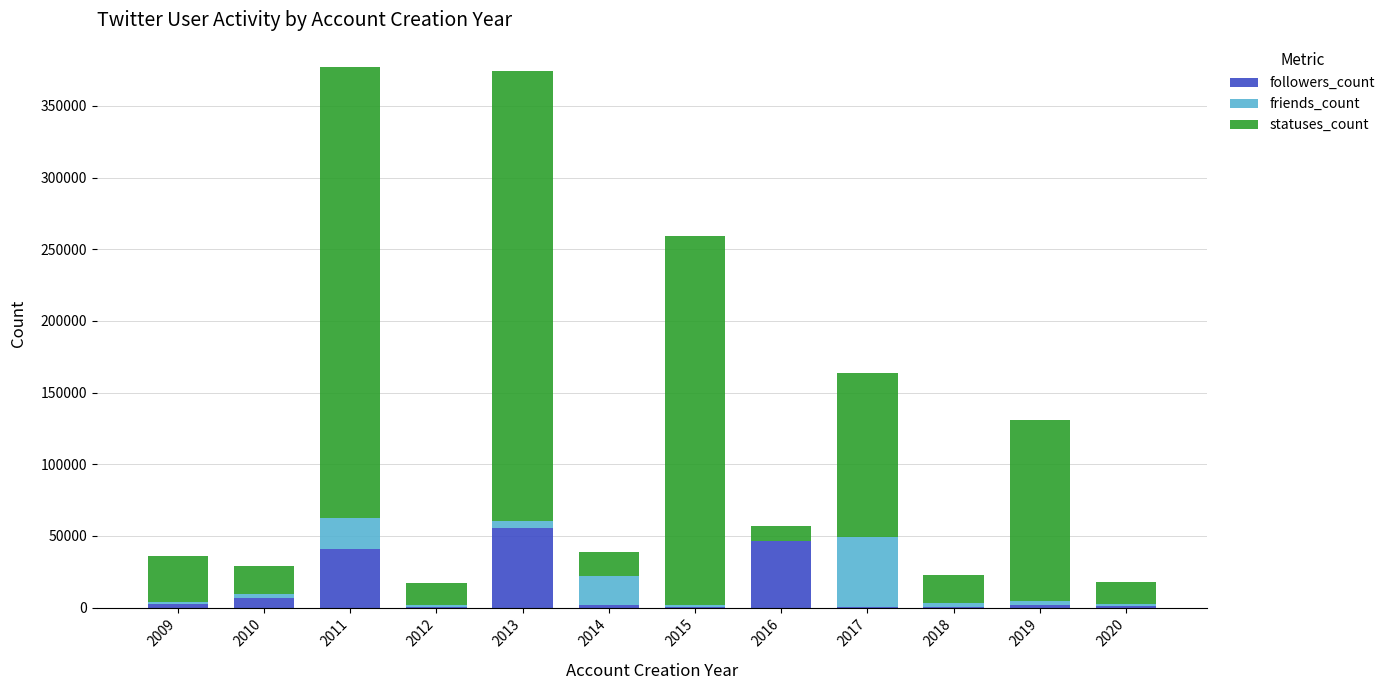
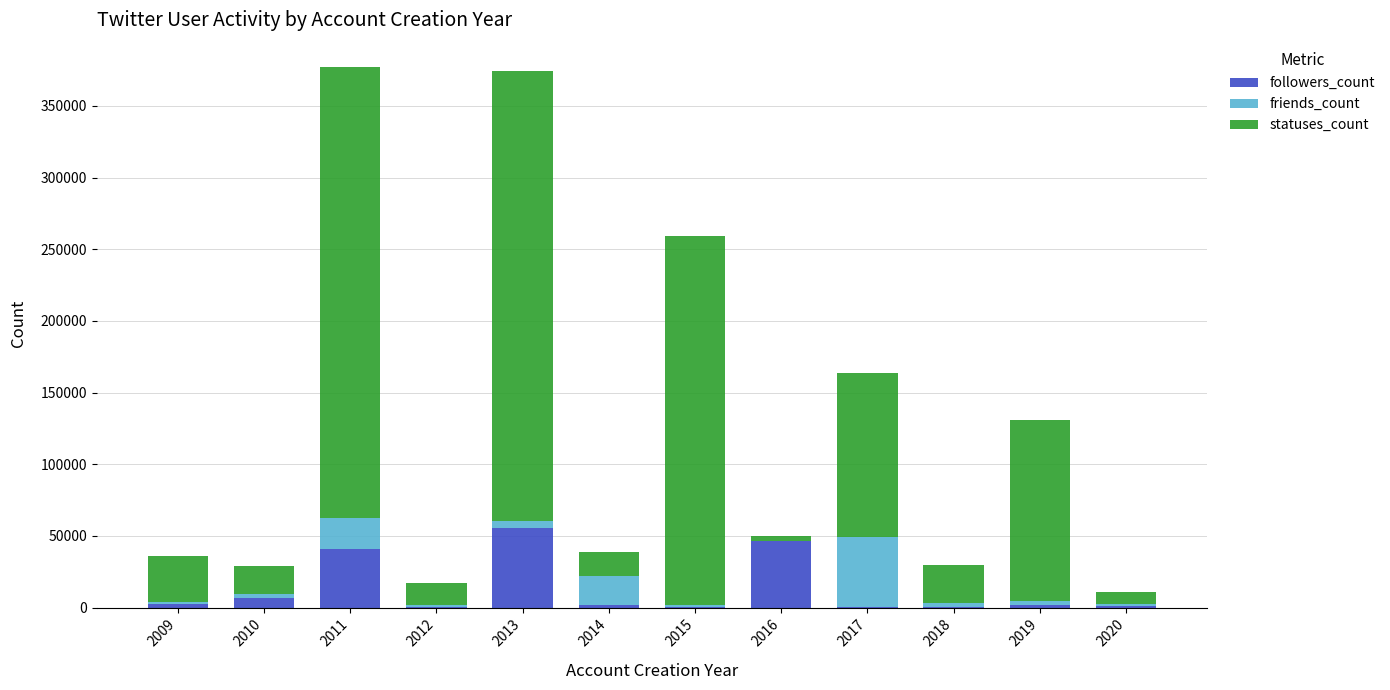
  {
    "followers_count": {
      "2009": 3000,
      "2010": 7000,
      "2011": 41000,
      "2013": 56000,
      "2016": 46000,
      "2019": 2000
    },
    "friends_count": {
      "2010": 2000,
      "2011": 22000,
      "2013": 5000,
      "2014": 21000,
      "2015": 2000,
      "2017": 49000,
      "2018": 3000,
      "2019": 2000
    },
    "statuses_count": {
      "2009": 32000,
      "2010": 19000,
      "2011": 315000,
      "2012": 15000,
      "2013": 314000,
      "2014": 16000,
      "2015": 257000,
-     "2016": 10000,
+     "2016": 3000,
      "2017": 115000,
-     "2018": 19000,
+     "2018": 26000,
      "2019": 126000,
-     "2020": 15000
+     "2020": 8000
    }
  }
